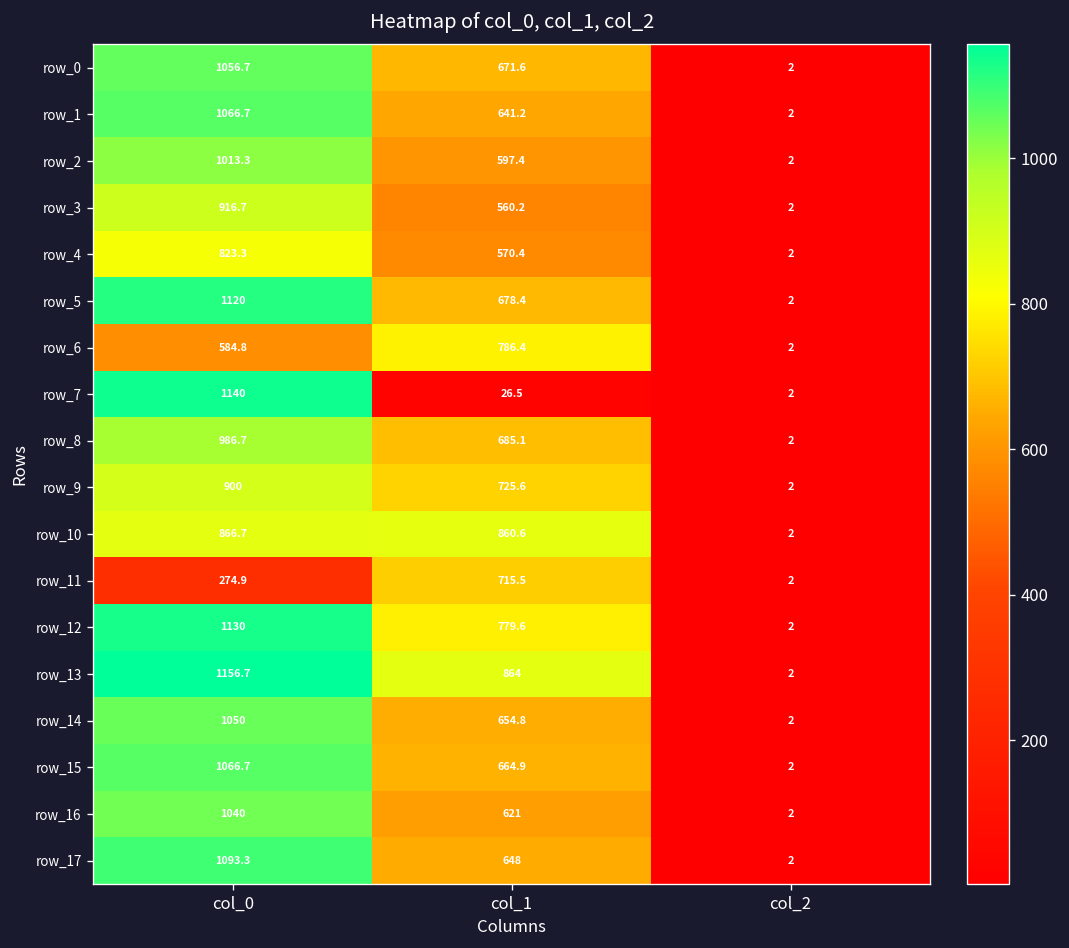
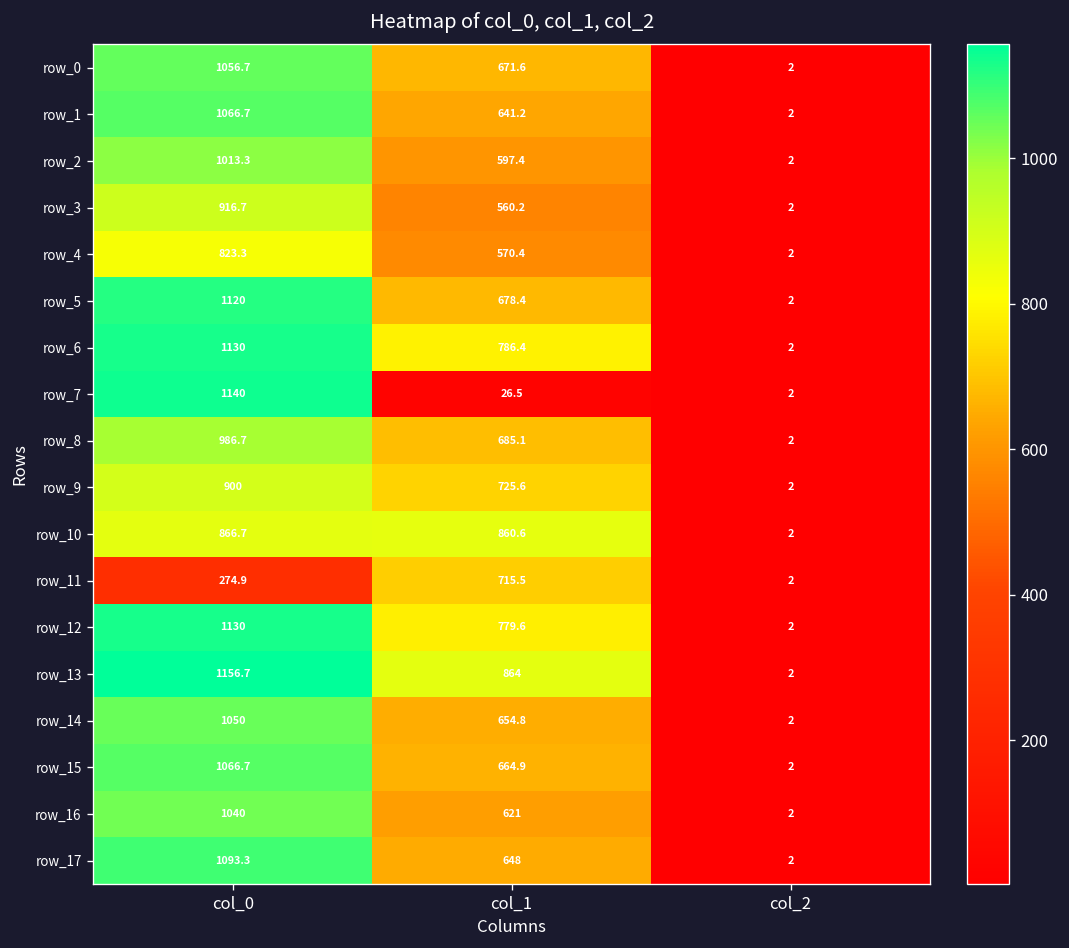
  {
    "row_0": {
      "col_0": 1056.7,
      "col_1": 671.6,
      "col_2": 2
    },
    "row_1": {
      "col_0": 1066.7,
      "col_1": 641.2,
      "col_2": 2
    },
    "row_2": {
      "col_0": 1013.3,
      "col_1": 597.4,
      "col_2": 2
    },
    "row_3": {
      "col_0": 916.7,
      "col_1": 560.2,
      "col_2": 2
    },
    "row_4": {
      "col_0": 823.3,
      "col_1": 570.4,
      "col_2": 2
    },
    "row_5": {
      "col_0": 1120,
      "col_1": 678.4,
      "col_2": 2
    },
    "row_6": {
-     "col_0": 584.8,
+     "col_0": 1130,
      "col_1": 786.4,
      "col_2": 2
    },
    "row_7": {
      "col_0": 1140,
      "col_1": 26.5,
      "col_2": 2
    },
    "row_8": {
      "col_0": 986.7,
      "col_1": 685.1,
      "col_2": 2
    },
    "row_9": {
      "col_0": 900,
      "col_1": 725.6,
      "col_2": 2
    },
    "row_10": {
      "col_0": 866.7,
      "col_1": 860.6,
      "col_2": 2
    },
    "row_11": {
      "col_0": 274.9,
      "col_1": 715.5,
      "col_2": 2
    },
    "row_12": {
      "col_0": 1130,
      "col_1": 779.6,
      "col_2": 2
    },
    "row_13": {
      "col_0": 1156.7,
      "col_1": 864,
      "col_2": 2
    },
    "row_14": {
      "col_0": 1050,
      "col_1": 654.8,
      "col_2": 2
    },
    "row_15": {
      "col_0": 1066.7,
      "col_1": 664.9,
      "col_2": 2
    },
    "row_16": {
      "col_0": 1040,
      "col_1": 621,
      "col_2": 2
    },
    "row_17": {
      "col_0": 1093.3,
      "col_1": 648,
      "col_2": 2
    }
  }
